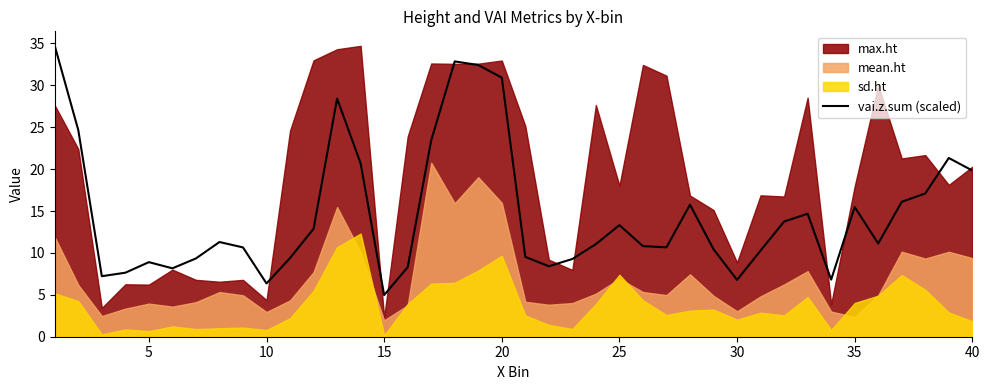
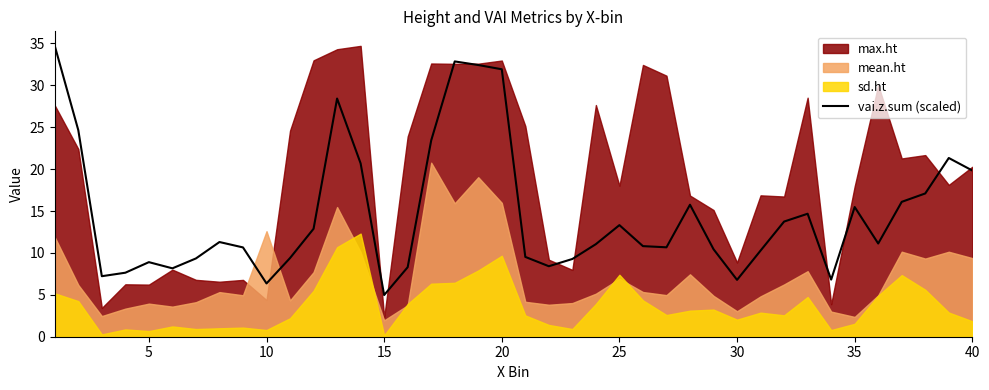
  {
    "vai.z.sum (scaled)": {
      "5": 9,
      "10": 6,
      "15": 5,
-     "20": 31,
+     "20": 32,
      "25": 13,
      "30": 7,
      "35": 15,
      "40": 20
    },
    "max.ht": {
      "5": 6,
      "10": 4,
      "15": 2,
      "20": 33,
      "25": 18,
      "30": 9,
      "35": 18,
      "40": 20
    },
    "mean.ht": {
      "5": 4,
-     "10": 3,
+     "10": 13,
      "15": 2,
      "20": 16,
      "25": 7,
      "30": 3,
      "35": 2,
      "40": 9
    },
    "sd.ht": {
      "5": 1,
      "10": 1,
      "20": 10,
      "25": 7,
      "30": 2,
-     "35": 4,
+     "35": 2,
      "40": 2
    }
  }
